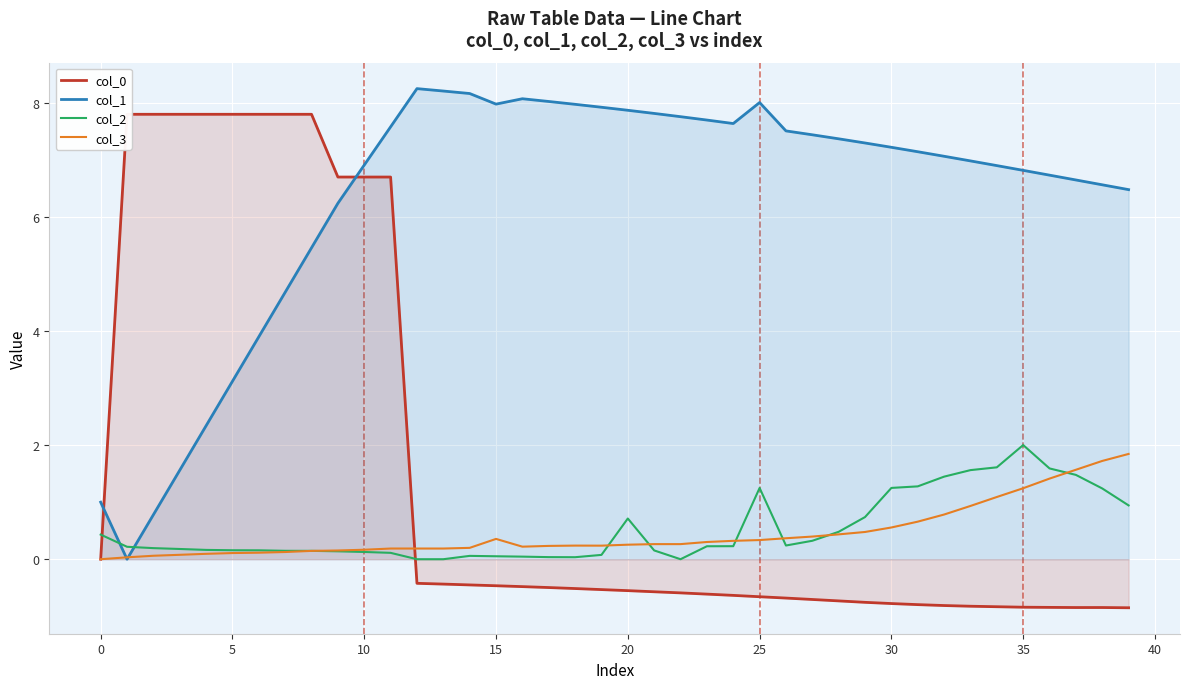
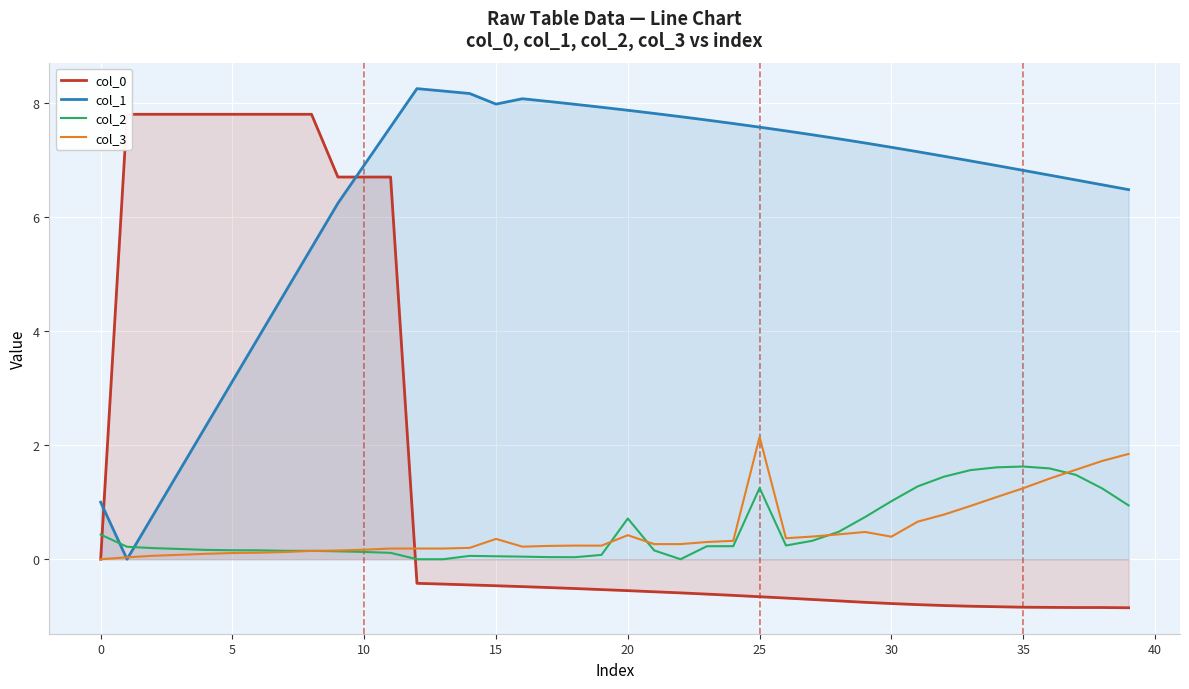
  {
    "col_1": {
      "0": 1.0,
      "5": 3.1,
      "10": 6.9,
      "15": 8.0,
      "20": 7.9,
-     "25": 8.0,
+     "25": 7.6,
      "30": 7.2,
      "35": 6.8
    },
    "col_2": {
      "0": 0.4,
      "5": 0.2,
      "15": 0.1,
      "20": 0.7,
      "25": 1.2,
-     "30": 1.2,
-     "35": 2.0
+     "30": 1.0,
+     "35": 1.6
    },
    "col_3": {
      "5": 0.1,
      "15": 0.4,
-     "20": 0.3,
-     "25": 0.3,
-     "30": 0.6,
+     "20": 0.4,
+     "25": 2.1,
+     "30": 0.4,
      "35": 1.2
    }
  }
